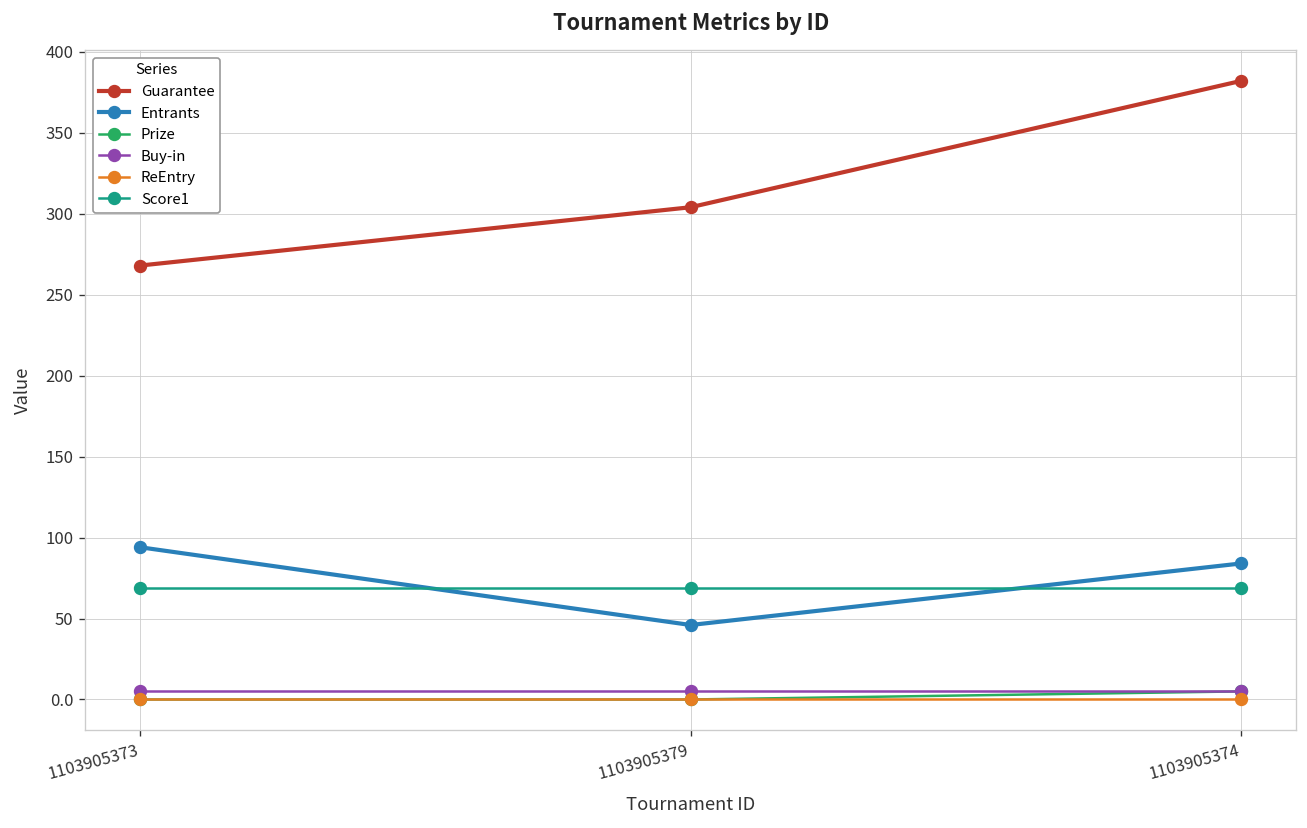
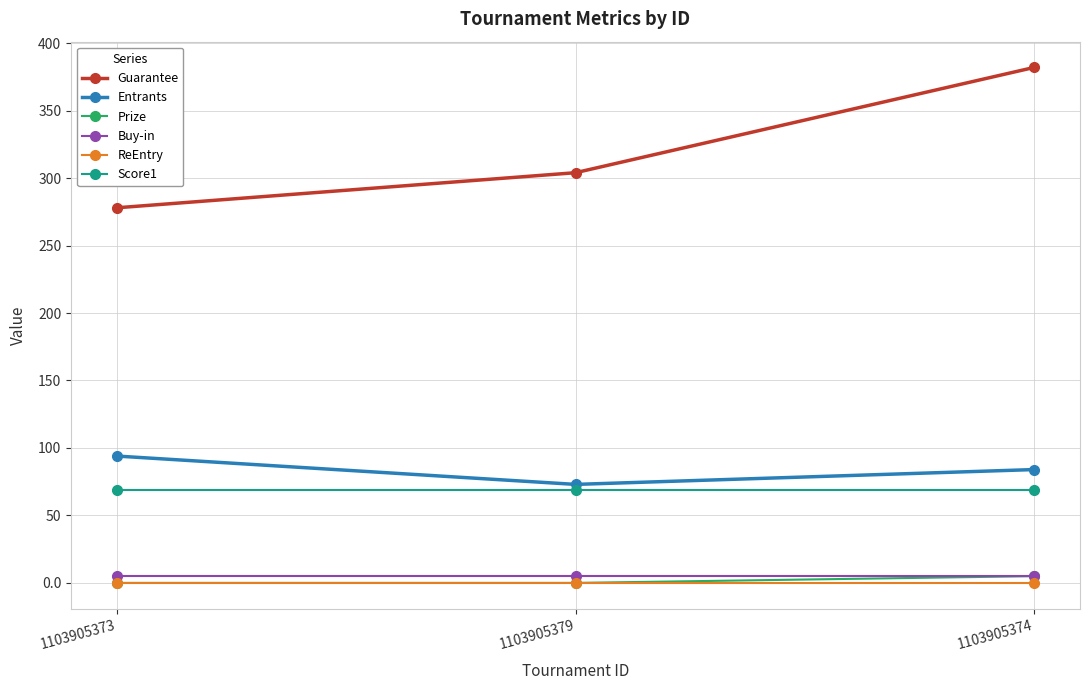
  {
    "Guarantee": {
-     "1103905373": 268,
+     "1103905373": 278,
      "1103905379": 304,
      "1103905374": 382
    },
    "Entrants": {
      "1103905373": 94,
-     "1103905379": 46,
+     "1103905379": 73,
      "1103905374": 84
    },
    "Buy-in": {
      "1103905373": 5,
      "1103905379": 5
    },
    "ReEntry": {
      "1103905374": 0
    }
  }
